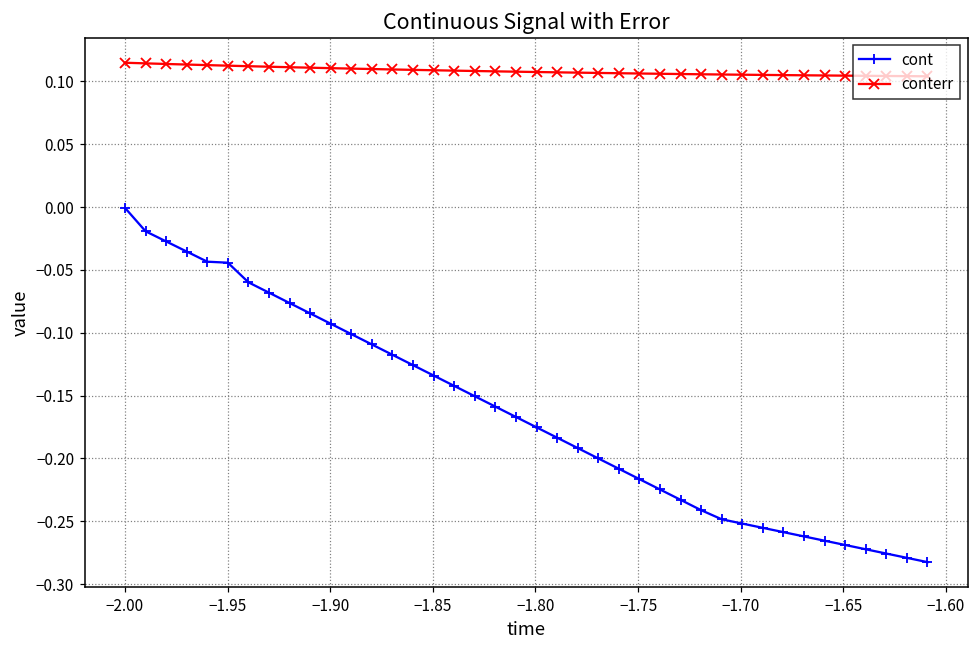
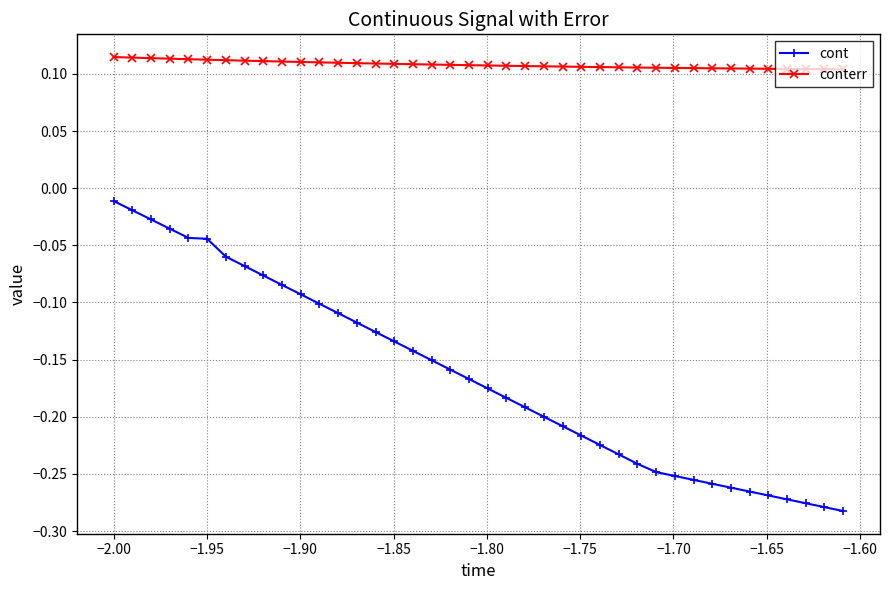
  {
    "cont": {
-     "−2.00": -0.001,
+     "−2.00": -0.011,
      "−1.95": -0.044
    },
    "conterr": {
      "−2.00": 0.115,
      "−1.95": 0.112
    }
  }
